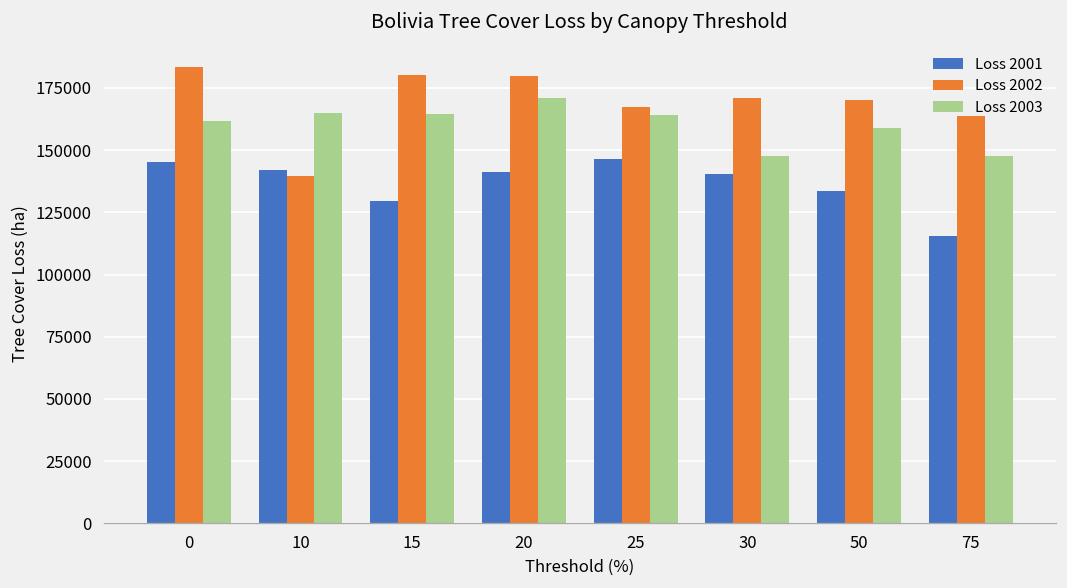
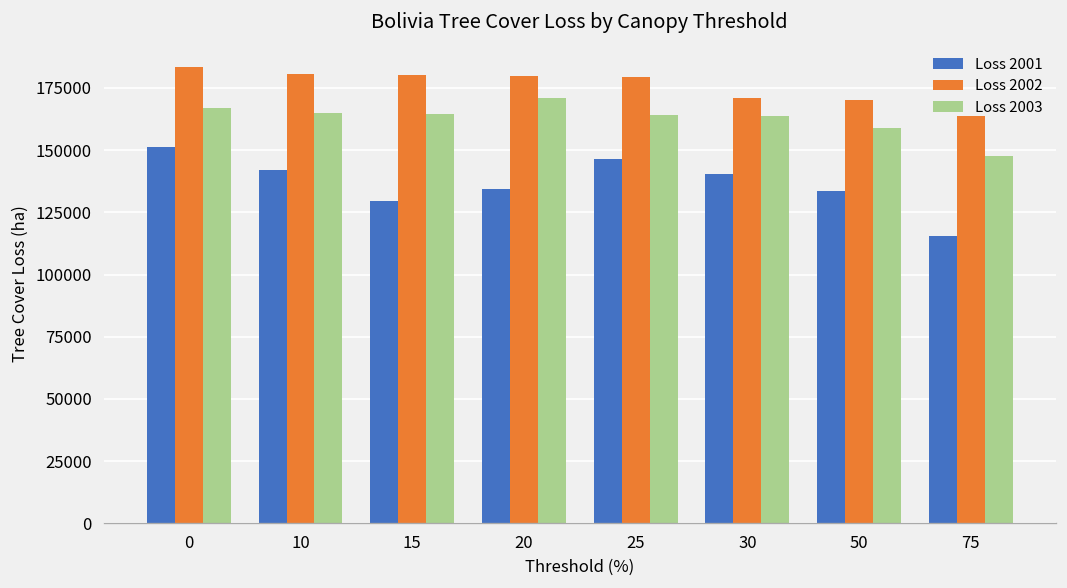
  {
    "Loss 2001": {
-     "0": 145000,
+     "0": 151000,
      "10": 142000,
      "15": 130000,
-     "20": 141000,
+     "20": 135000,
      "25": 146000,
      "30": 140000,
      "50": 133000,
      "75": 115000
    },
    "Loss 2002": {
      "0": 183000,
-     "10": 140000,
+     "10": 181000,
      "15": 180000,
      "20": 180000,
-     "25": 167000,
+     "25": 179000,
      "30": 171000,
      "50": 170000,
      "75": 164000
    },
    "Loss 2003": {
-     "0": 162000,
+     "0": 167000,
      "10": 165000,
      "15": 165000,
      "20": 171000,
      "25": 164000,
-     "30": 148000,
+     "30": 164000,
      "50": 159000,
      "75": 148000
    }
  }
